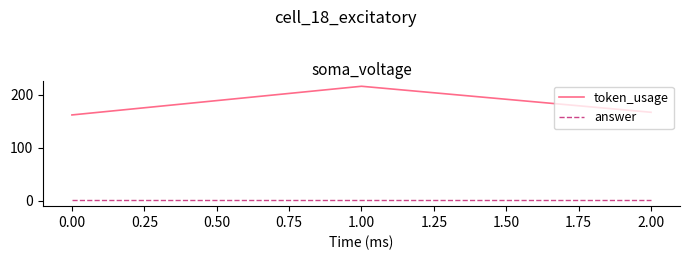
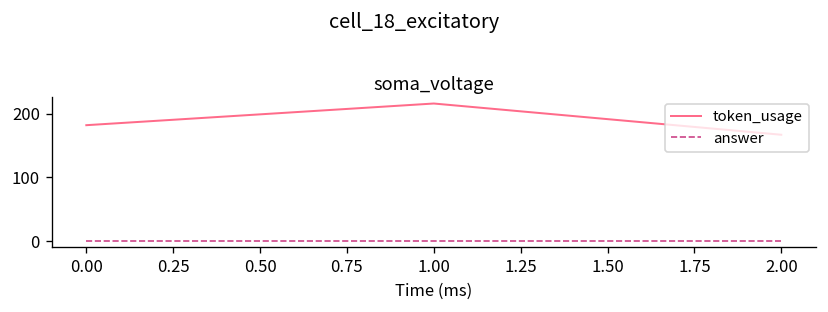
  {
    "token_usage": {
-     "0.00": 160,
+     "0.00": 180,
      "1.00": 220
    },
    "answer": {
      "0.00": 0,
      "1.00": 0,
      "2.00": 0
    }
  }
